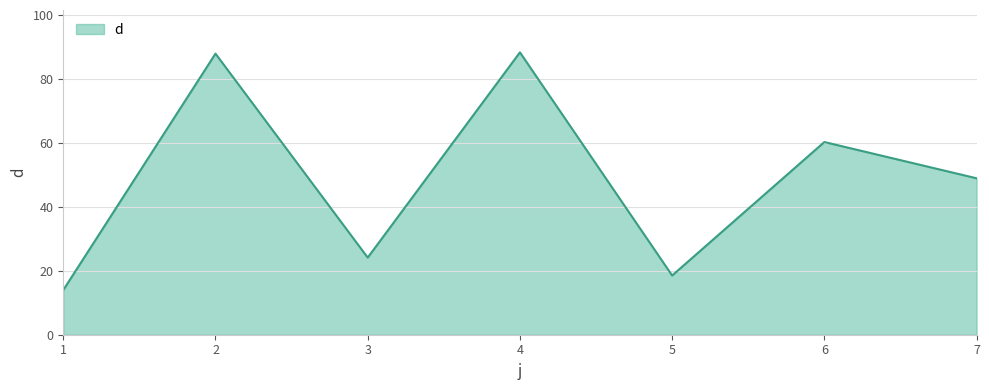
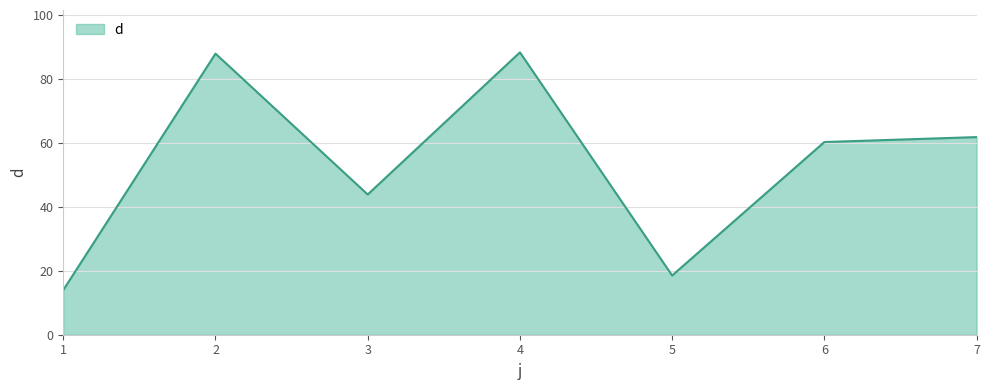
  {
    "1": 14,
    "2": 88,
-   "3": 24,
+   "3": 44,
    "4": 88,
    "5": 19,
    "6": 60,
-   "7": 49
+   "7": 62
  }
